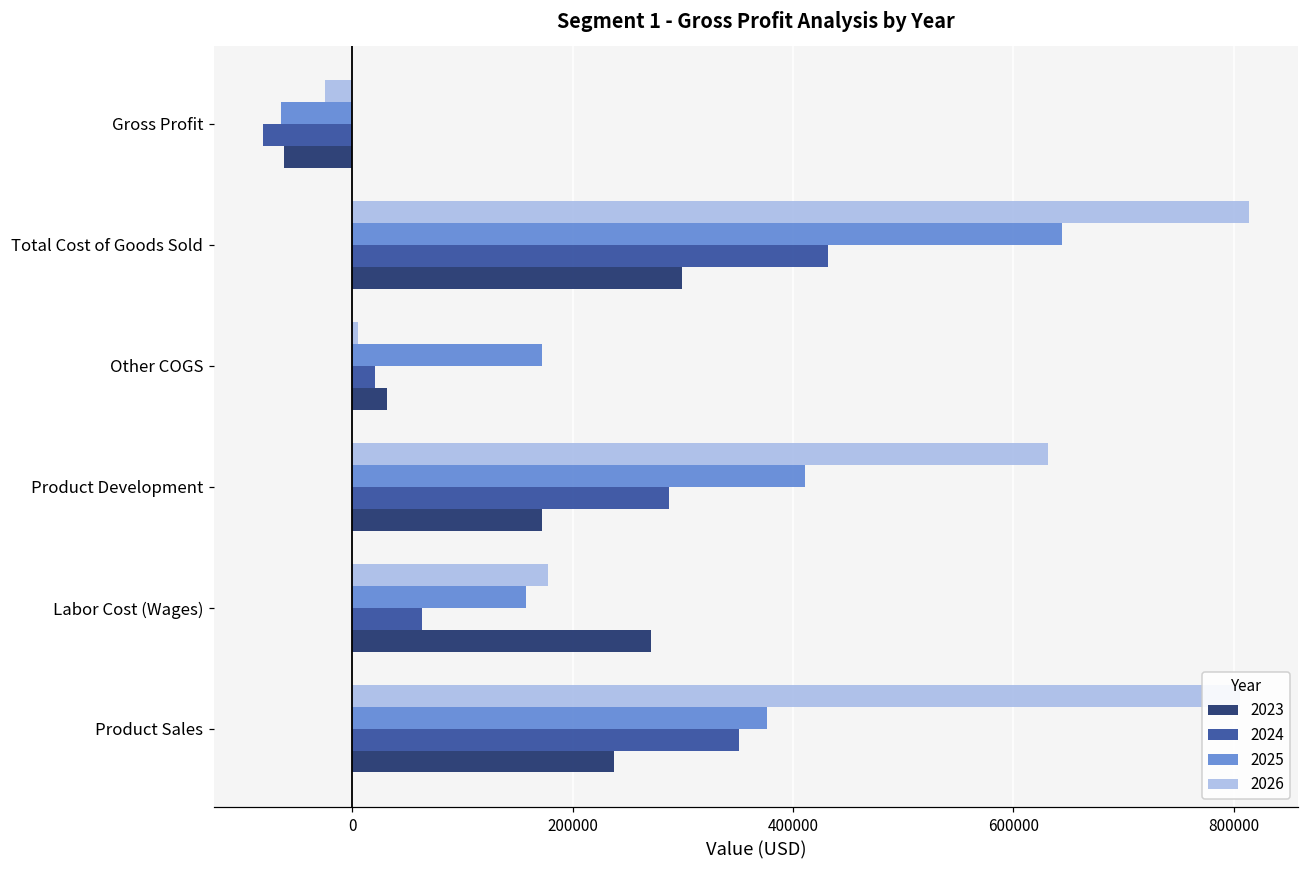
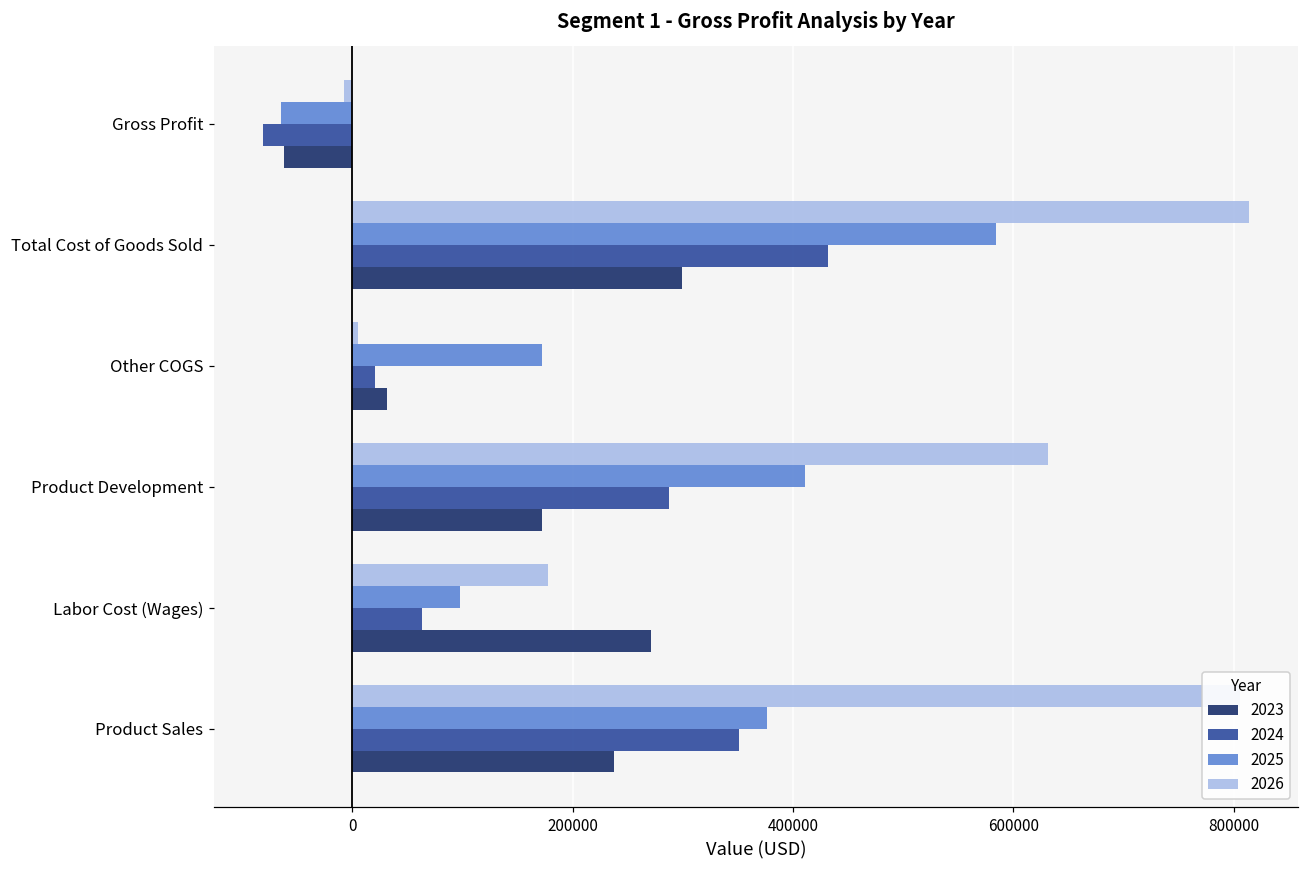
  {
    "2023": {
      "Gross Profit": -62000,
      "Total Cost of Goods Sold": 300000,
      "Other COGS": 31000,
      "Product Development": 172000,
      "Labor Cost (Wages)": 271000,
      "Product Sales": 237000
    },
    "2024": {
      "Gross Profit": -81000,
      "Total Cost of Goods Sold": 431000,
      "Other COGS": 20000,
      "Product Development": 288000,
      "Labor Cost (Wages)": 64000,
      "Product Sales": 351000
    },
    "2025": {
      "Gross Profit": -65000,
-     "Total Cost of Goods Sold": 644000,
+     "Total Cost of Goods Sold": 584000,
      "Other COGS": 172000,
      "Product Development": 411000,
-     "Labor Cost (Wages)": 158000,
+     "Labor Cost (Wages)": 98000,
      "Product Sales": 376000
    },
    "2026": {
-     "Gross Profit": -25000,
+     "Gross Profit": -8000,
      "Total Cost of Goods Sold": 814000,
      "Other COGS": 5000,
      "Product Development": 631000,
      "Labor Cost (Wages)": 178000
    }
  }
